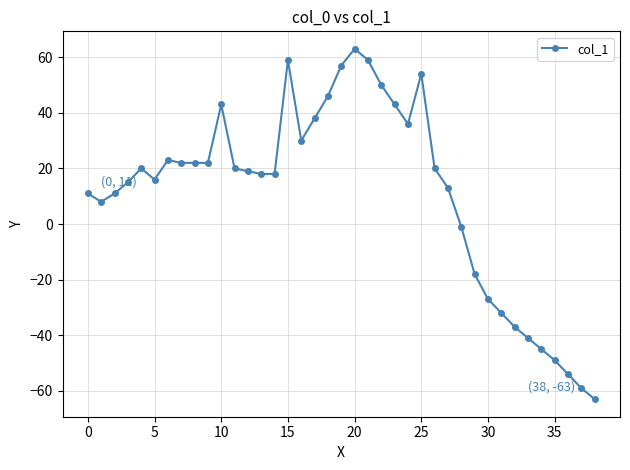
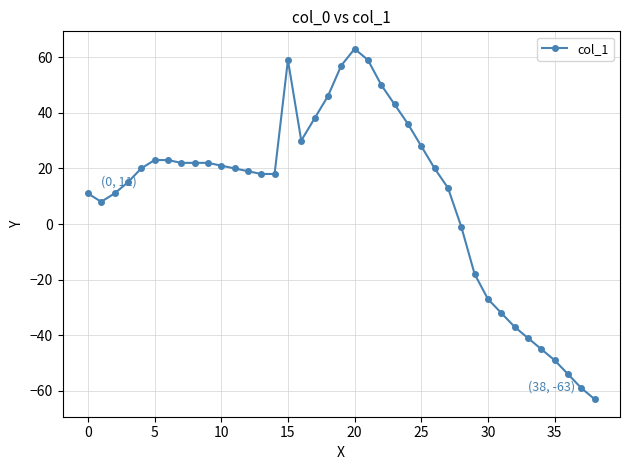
  {
-   "5": 16,
-   "10": 43,
+   "5": 23,
+   "10": 21,
    "15": 59,
    "20": 63,
-   "25": 54,
+   "25": 28,
    "30": -27,
    "35": -49
  }
